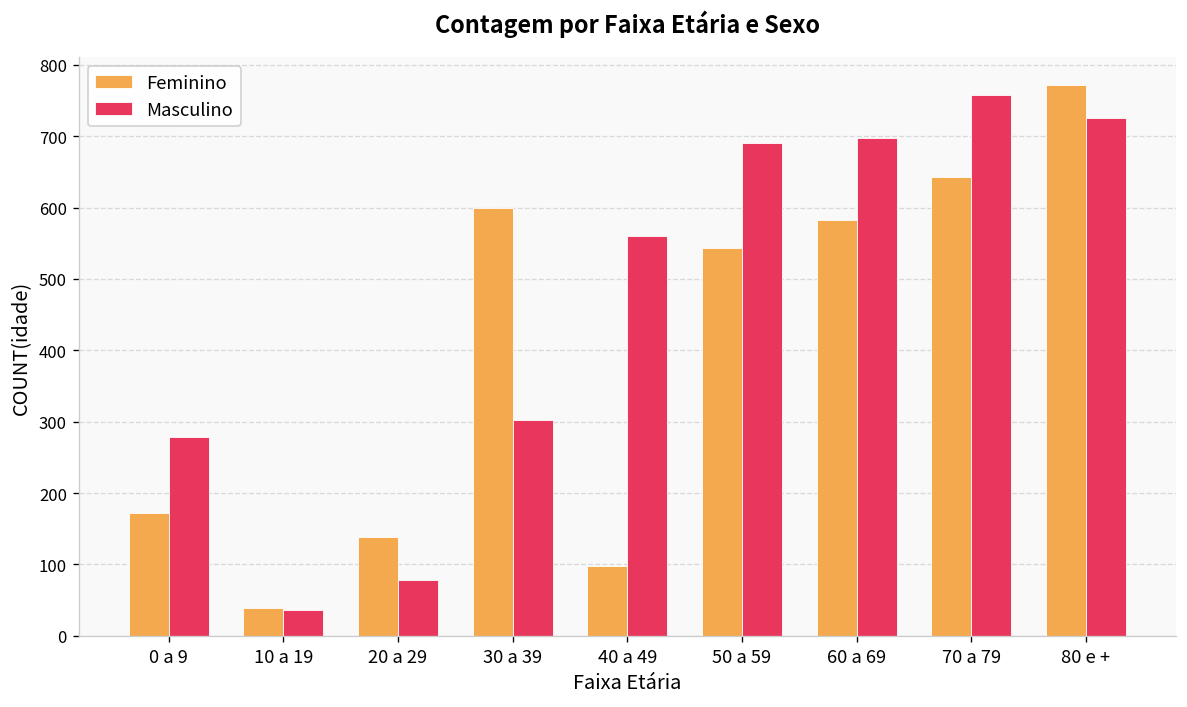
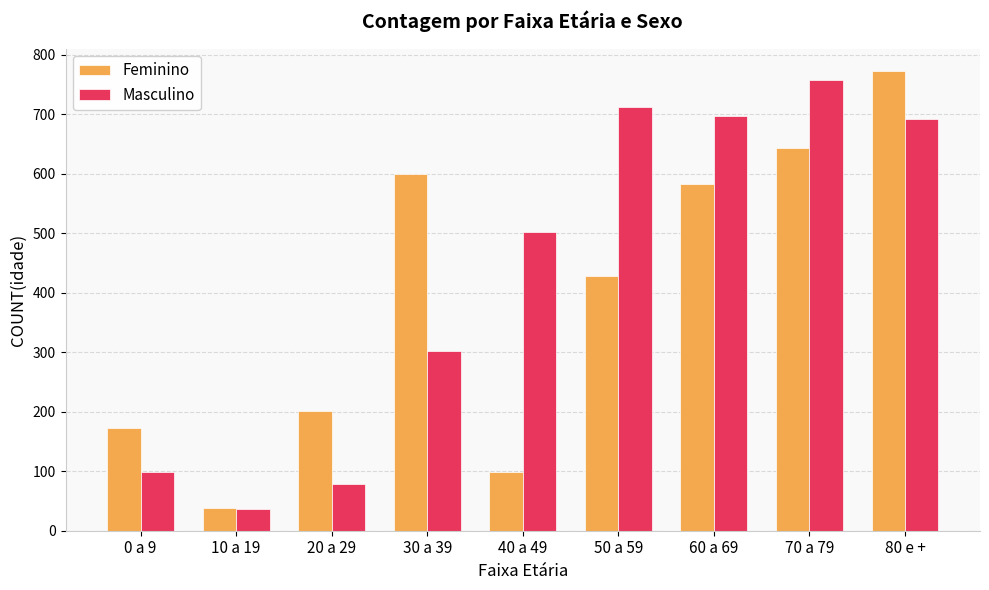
  {
    "Feminino": {
      "0 a 9": 170,
      "10 a 19": 40,
-     "20 a 29": 140,
+     "20 a 29": 200,
      "30 a 39": 600,
      "40 a 49": 100,
-     "50 a 59": 540,
+     "50 a 59": 430,
      "60 a 69": 580,
      "70 a 79": 640,
      "80 e +": 770
    },
    "Masculino": {
-     "0 a 9": 280,
+     "0 a 9": 100,
      "10 a 19": 40,
      "20 a 29": 80,
      "30 a 39": 300,
-     "40 a 49": 560,
-     "50 a 59": 690,
+     "40 a 49": 500,
+     "50 a 59": 710,
      "60 a 69": 700,
      "70 a 79": 760,
-     "80 e +": 730
+     "80 e +": 690
    }
  }
